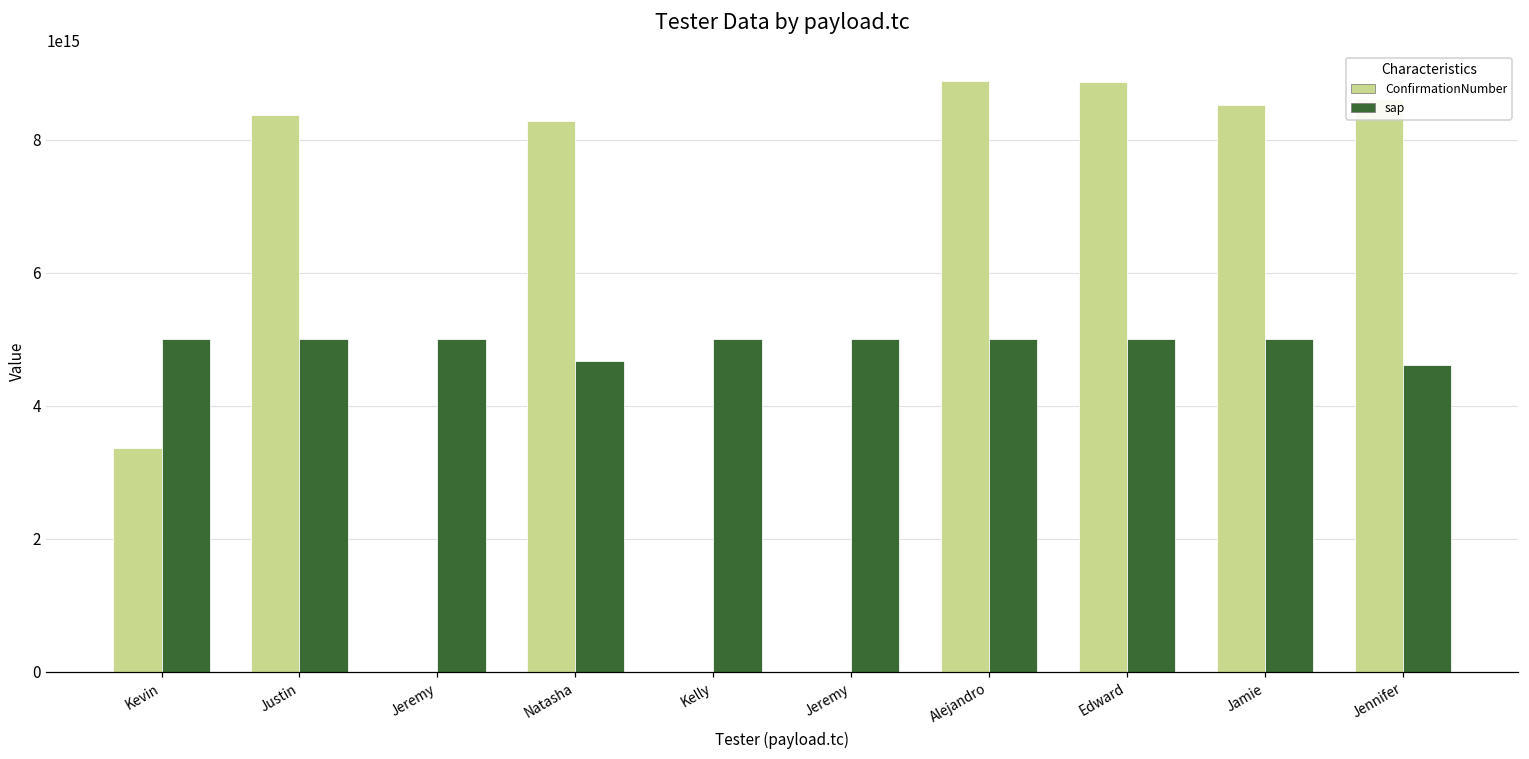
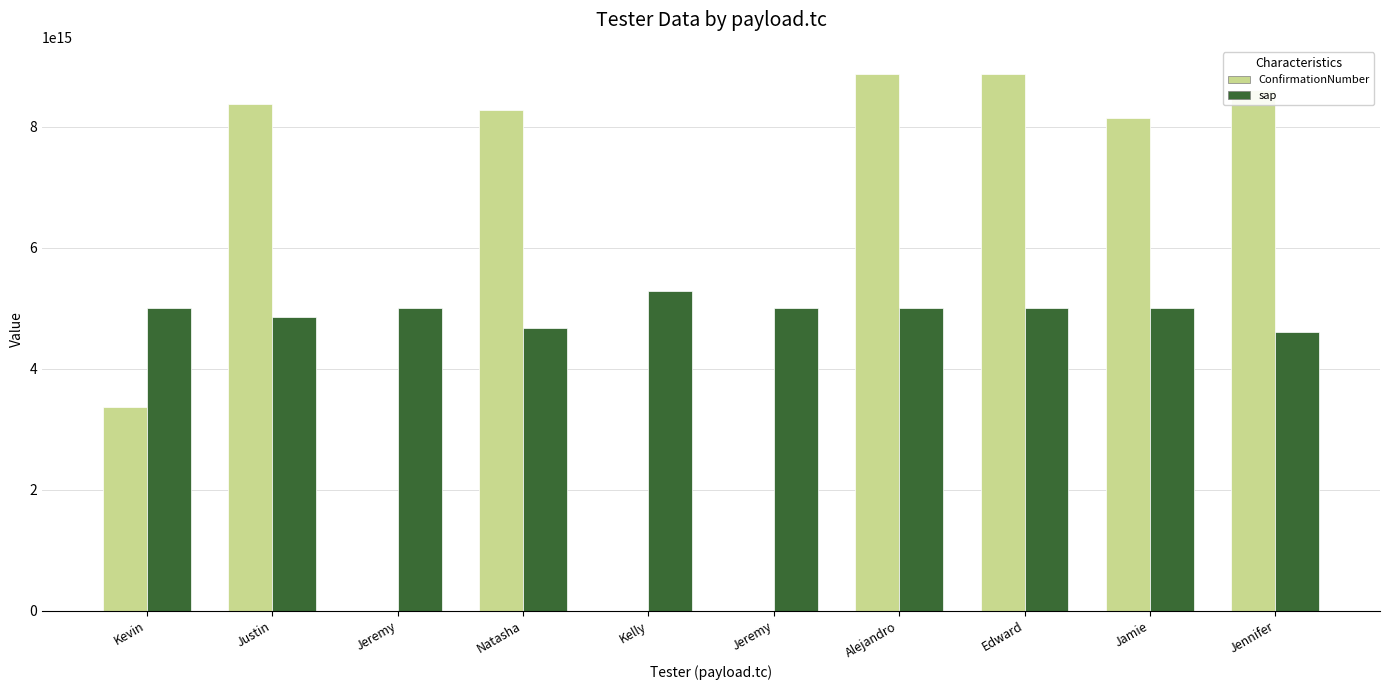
  {
    "ConfirmationNumber": {
      "Kevin": 3400000000000000,
      "Justin": 8400000000000000,
      "Natasha": 8300000000000000,
      "Alejandro": 8900000000000000,
      "Edward": 8900000000000000,
-     "Jamie": 8500000000000000
+     "Jamie": 8100000000000000
    },
    "sap": {
      "Kevin": 5000000000000000,
-     "Justin": 5000000000000000,
+     "Justin": 4900000000000000,
      "Natasha": 4700000000000000,
-     "Kelly": 5000000000000000,
+     "Kelly": 5300000000000000,
      "Alejandro": 5000000000000000,
      "Edward": 5000000000000000,
      "Jamie": 5000000000000000,
      "Jennifer": 4600000000000000
    }
  }
